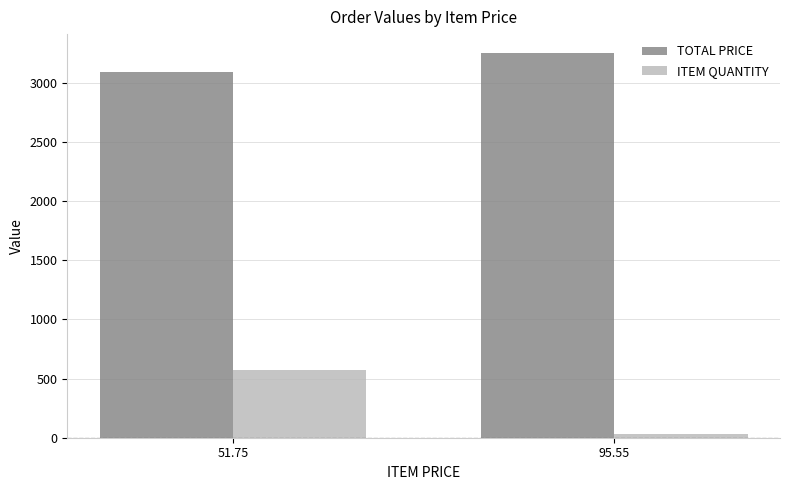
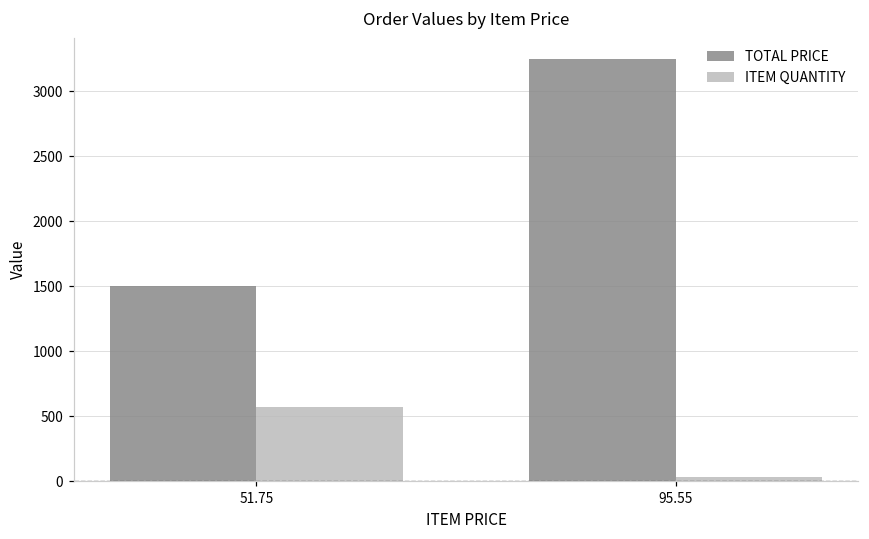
  {
    "TOTAL PRICE": {
-     "51.75": 3090,
+     "51.75": 1500,
      "95.55": 3250
    },
    "ITEM QUANTITY": {
      "51.75": 570,
      "95.55": 30
    }
  }
